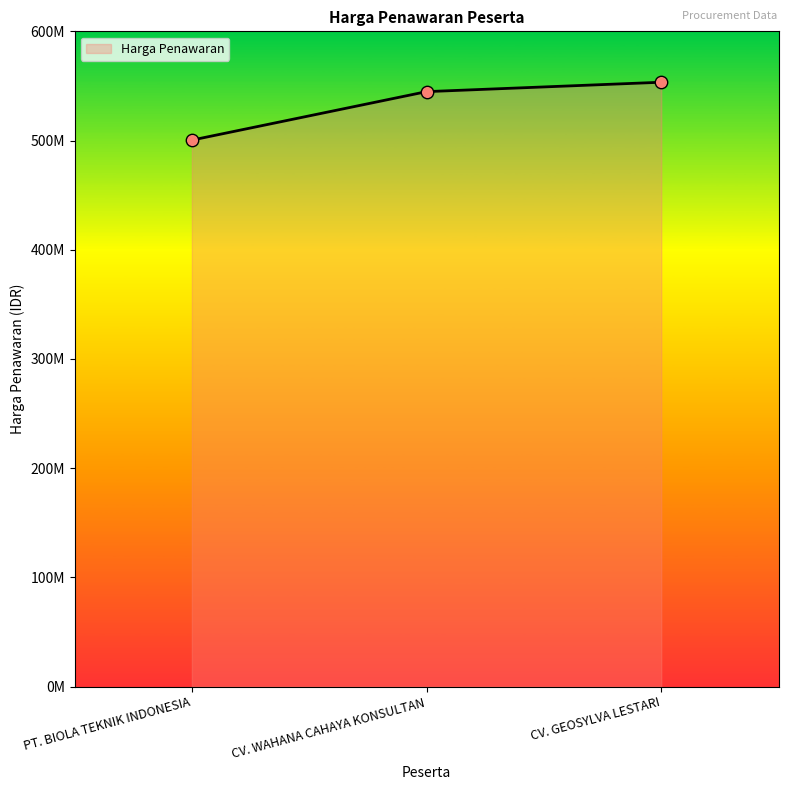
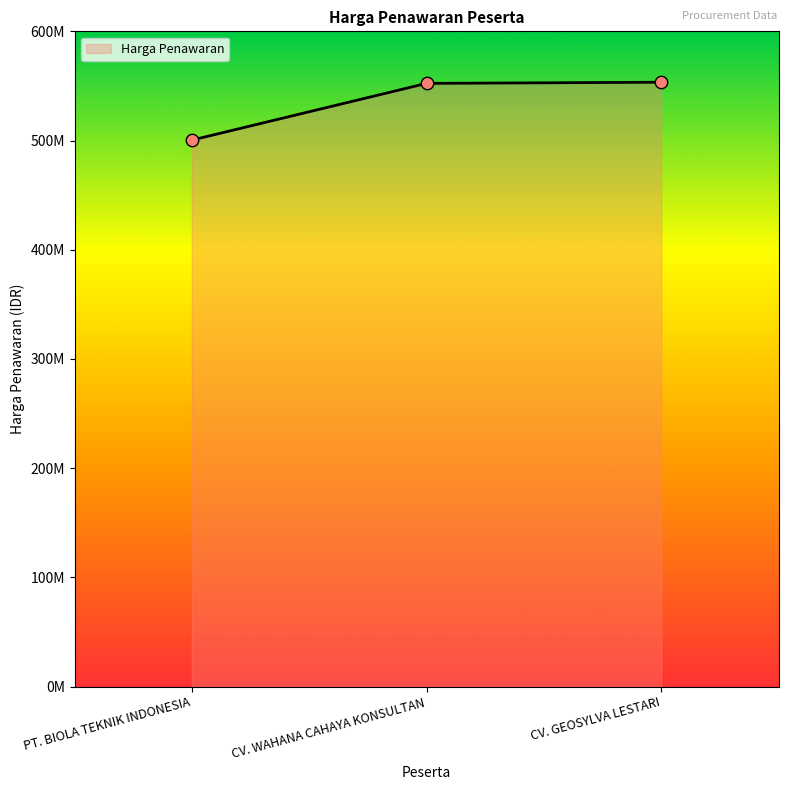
  {
    "PT. BIOLA TEKNIK INDONESIA": 500000000,
-   "CV. WAHANA CAHAYA KONSULTAN": 545000000,
+   "CV. WAHANA CAHAYA KONSULTAN": 552000000,
    "CV. GEOSYLVA LESTARI": 553000000
  }
